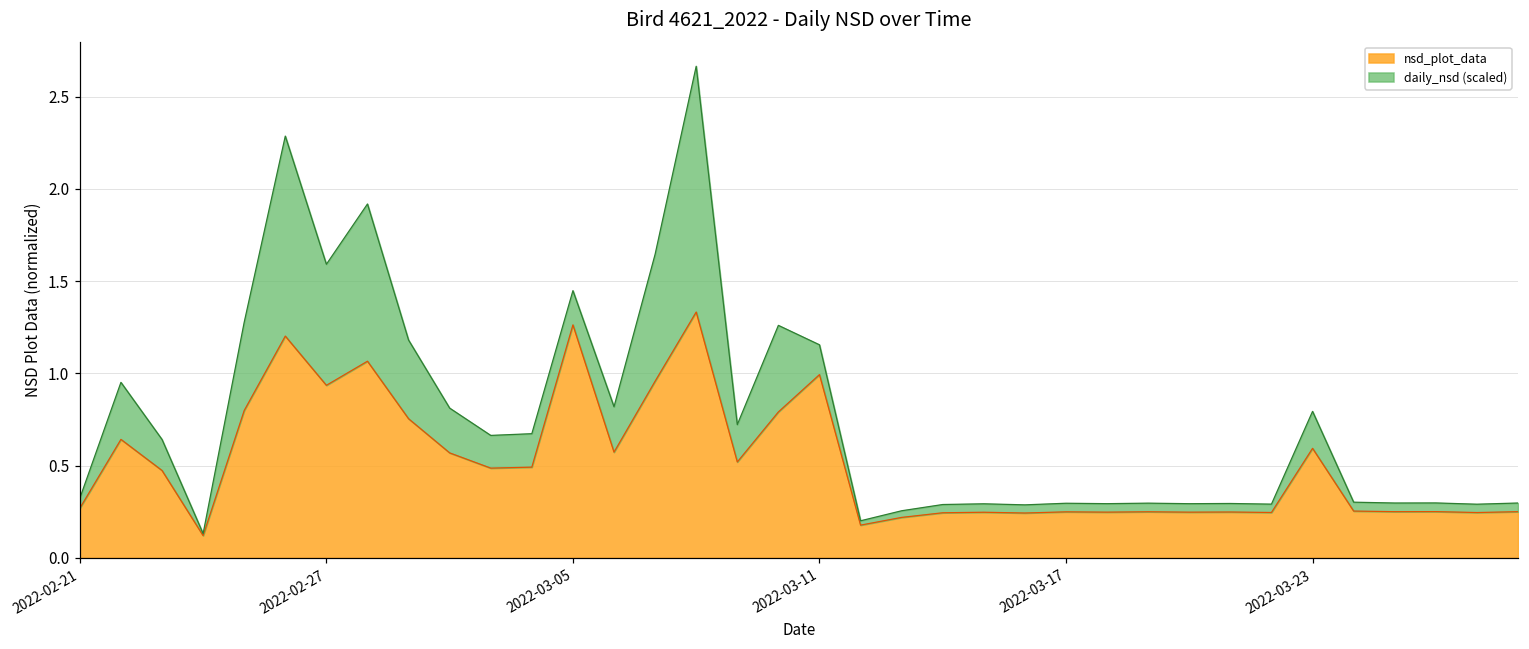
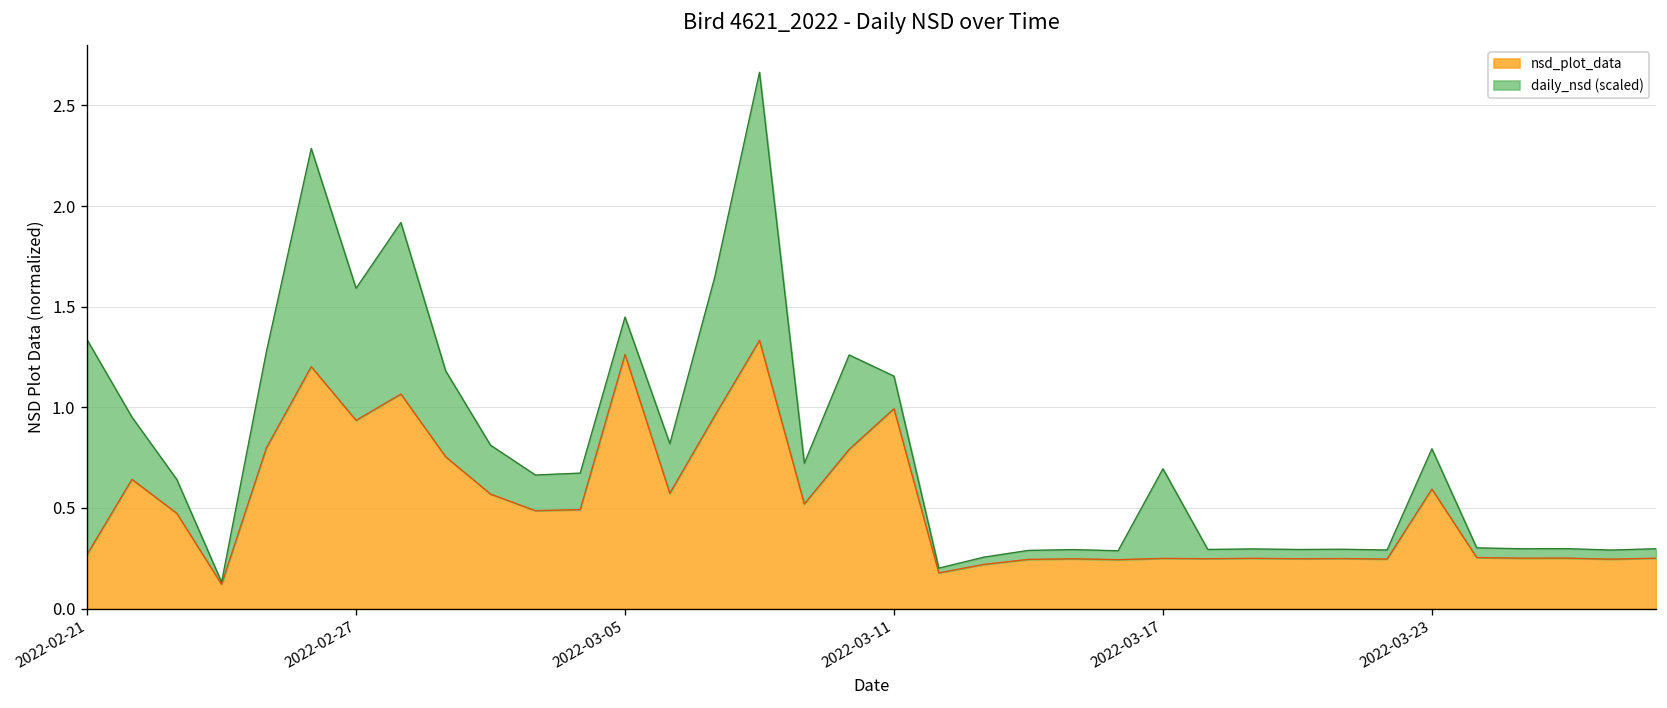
  {
    "nsd_plot_data": {
      "2022-02-21": 0.27,
      "2022-02-27": 0.94,
      "2022-03-05": 1.26,
      "2022-03-11": 0.99,
      "2022-03-17": 0.25,
      "2022-03-23": 0.59
    },
    "daily_nsd (scaled)": {
-     "2022-02-21": 0.05,
+     "2022-02-21": 1.07,
      "2022-02-27": 0.66,
      "2022-03-05": 0.19,
      "2022-03-11": 0.16,
-     "2022-03-17": 0.05,
+     "2022-03-17": 0.45,
      "2022-03-23": 0.20
    }
  }
